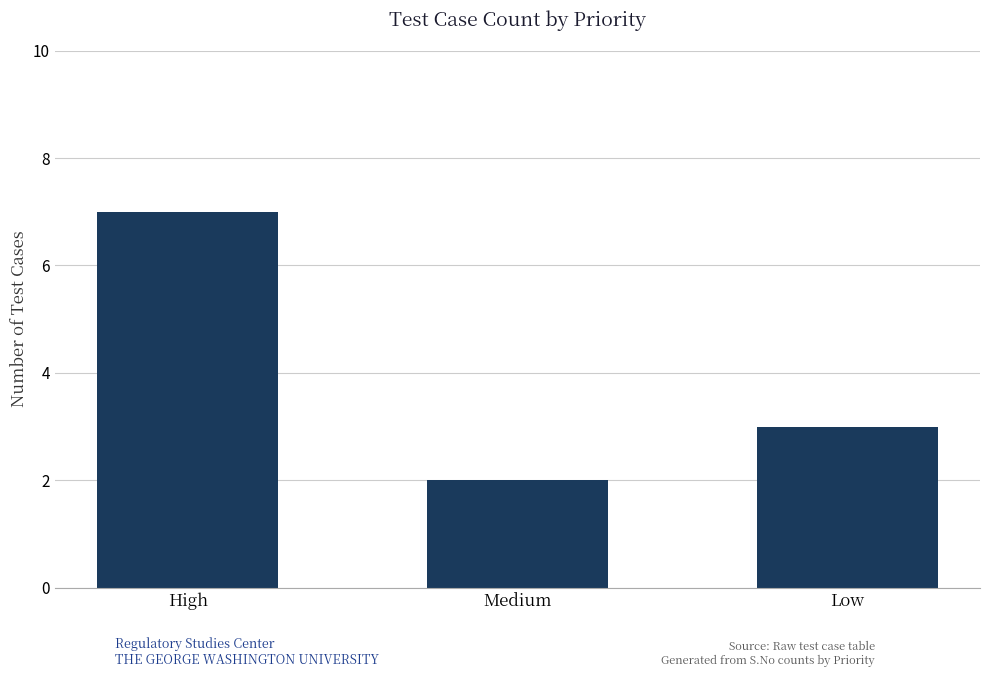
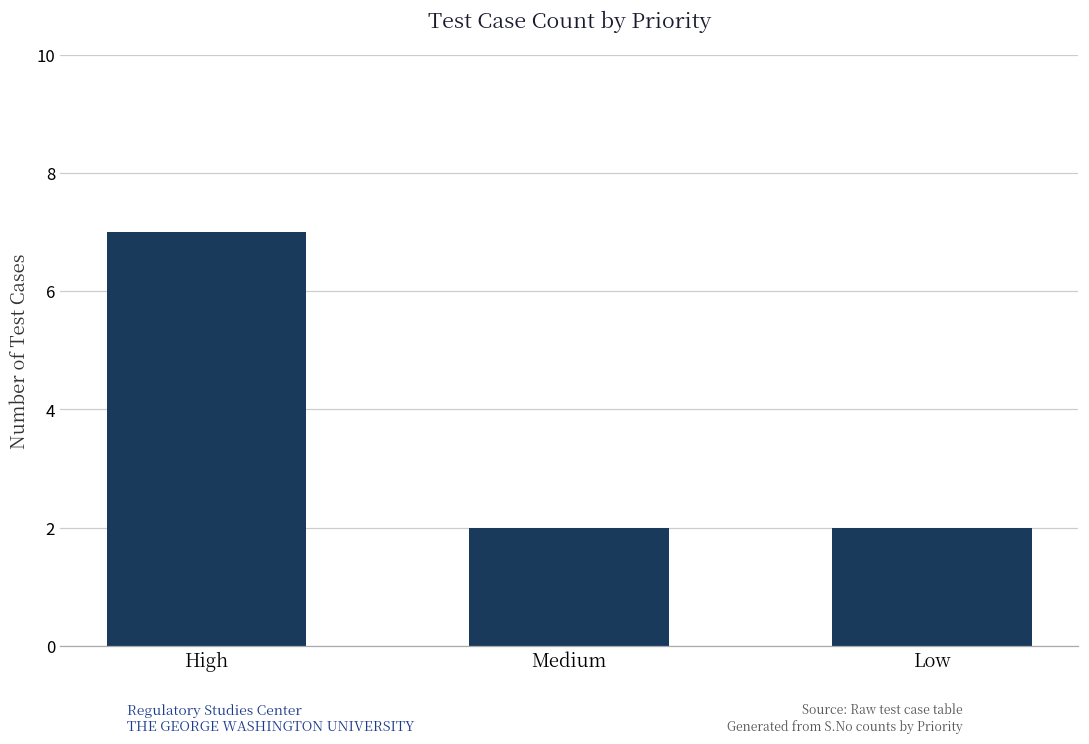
  {
    "High": 7,
    "Medium": 2,
-   "Low": 3
+   "Low": 2
  }
